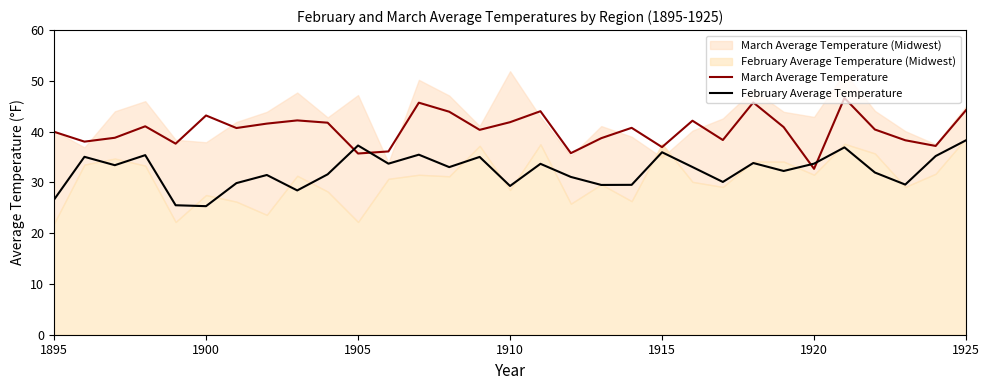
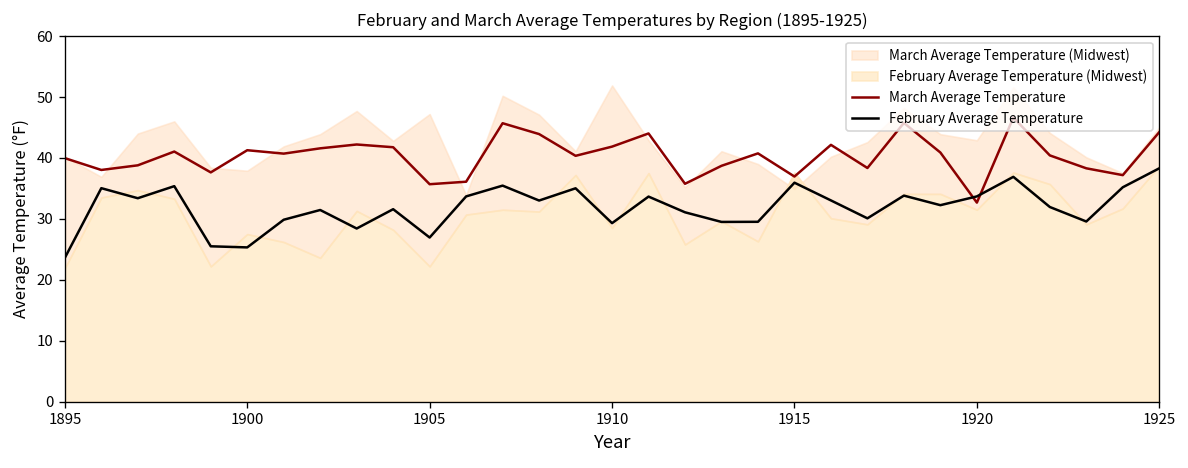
  {
    "March Average Temperature": {
-     "1900": 43,
+     "1900": 41,
      "1905": 36,
      "1910": 42,
      "1915": 37,
      "1920": 33,
      "1925": 44
    },
    "February Average Temperature": {
-     "1895": 27,
+     "1895": 24,
      "1900": 25,
-     "1905": 37,
+     "1905": 27,
      "1910": 29,
      "1915": 36,
      "1920": 34
    }
  }
